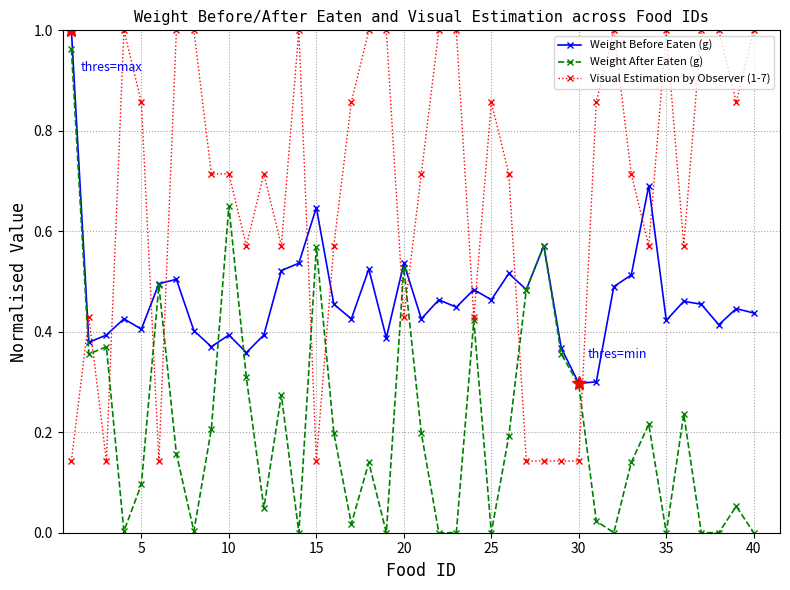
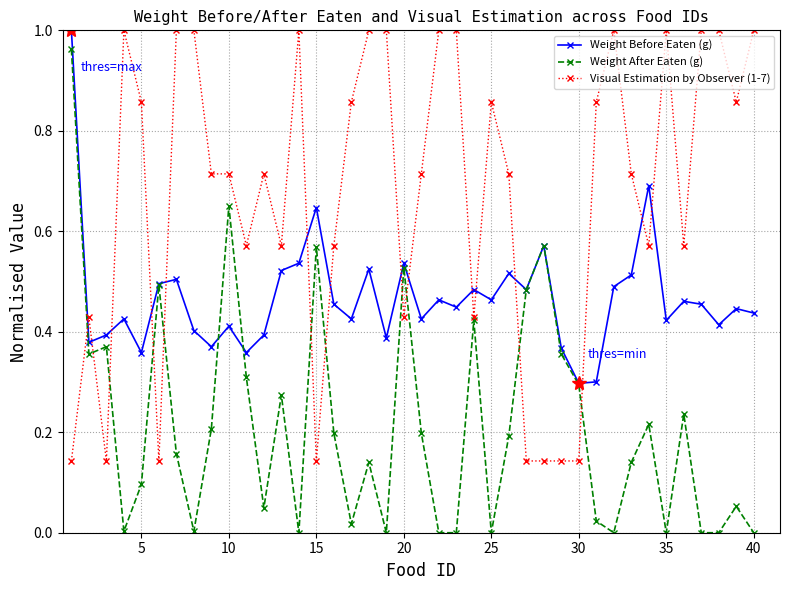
  {
    "Weight Before Eaten (g)": {
-     "5": 0.41,
-     "10": 0.39,
+     "5": 0.36,
+     "10": 0.41,
      "15": 0.65,
      "20": 0.54,
      "25": 0.46,
      "35": 0.42,
      "40": 0.44
    },
    "Weight After Eaten (g)": {
      "5": 0.10,
      "10": 0.65,
      "15": 0.57,
      "20": 0.53,
      "25": 0.00,
      "35": 0.00,
      "40": 0.00
    }
  }
